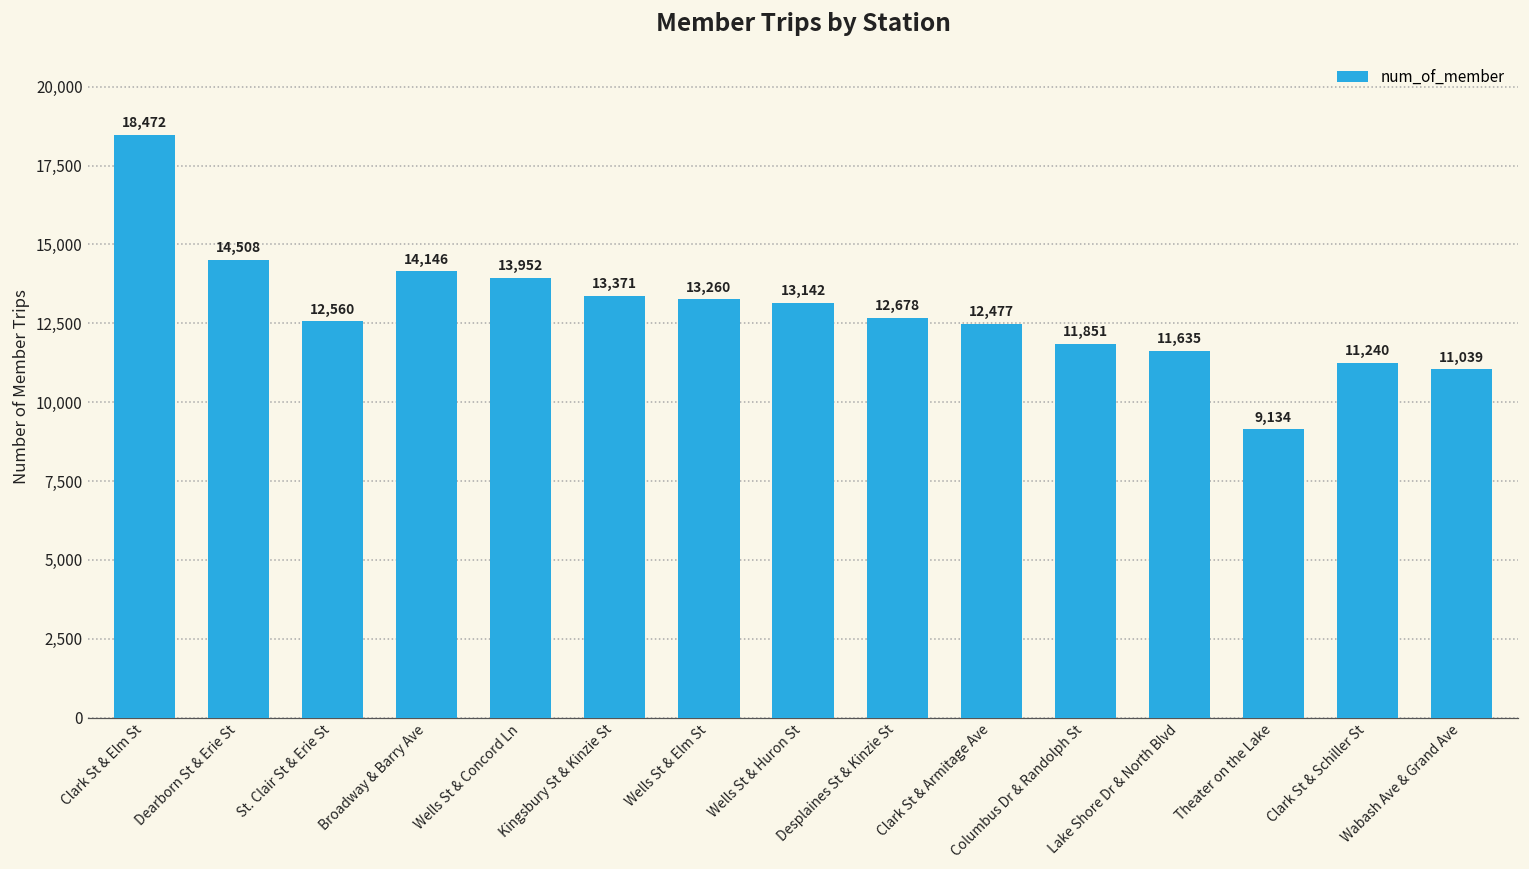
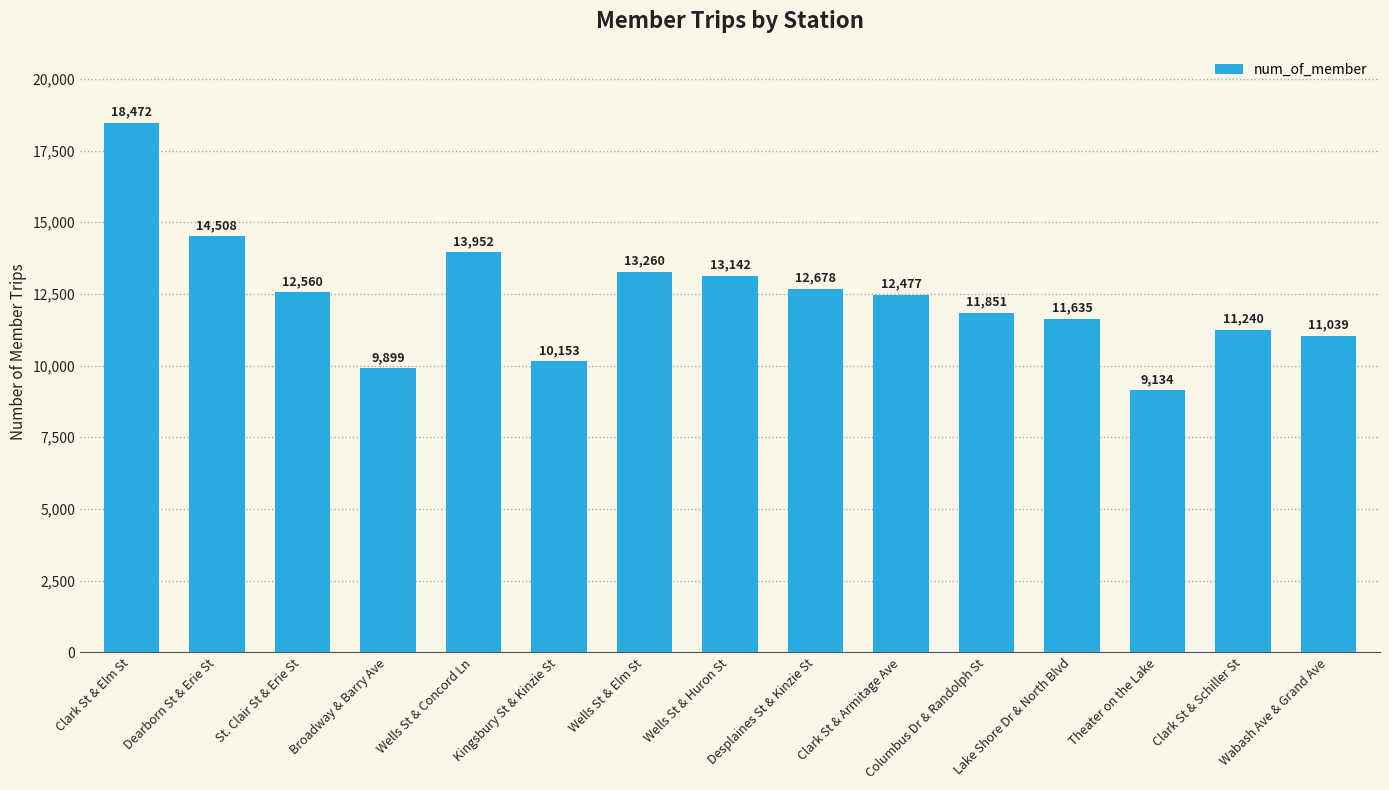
  {
    "Clark St & Elm St": "18,472",
    "Dearborn St & Erie St": "14,508",
    "St. Clair St & Erie St": "12,560",
-   "Broadway & Barry Ave": "14,146",
+   "Broadway & Barry Ave": "9,899",
    "Wells St & Concord Ln": "13,952",
-   "Kingsbury St & Kinzie St": "13,371",
+   "Kingsbury St & Kinzie St": "10,153",
    "Wells St & Elm St": "13,260",
    "Wells St & Huron St": "13,142",
    "Desplaines St & Kinzie St": "12,678",
    "Clark St & Armitage Ave": "12,477",
    "Columbus Dr & Randolph St": "11,851",
    "Lake Shore Dr & North Blvd": "11,635",
    "Theater on the Lake": "9,134",
    "Clark St & Schiller St": "11,240",
    "Wabash Ave & Grand Ave": "11,039"
  }
